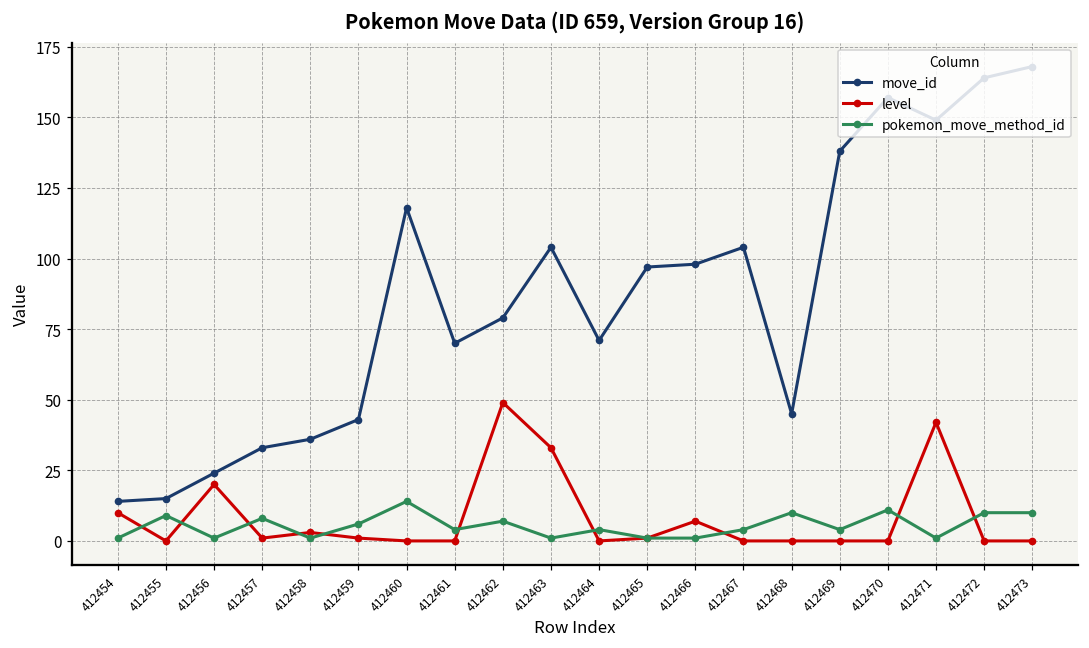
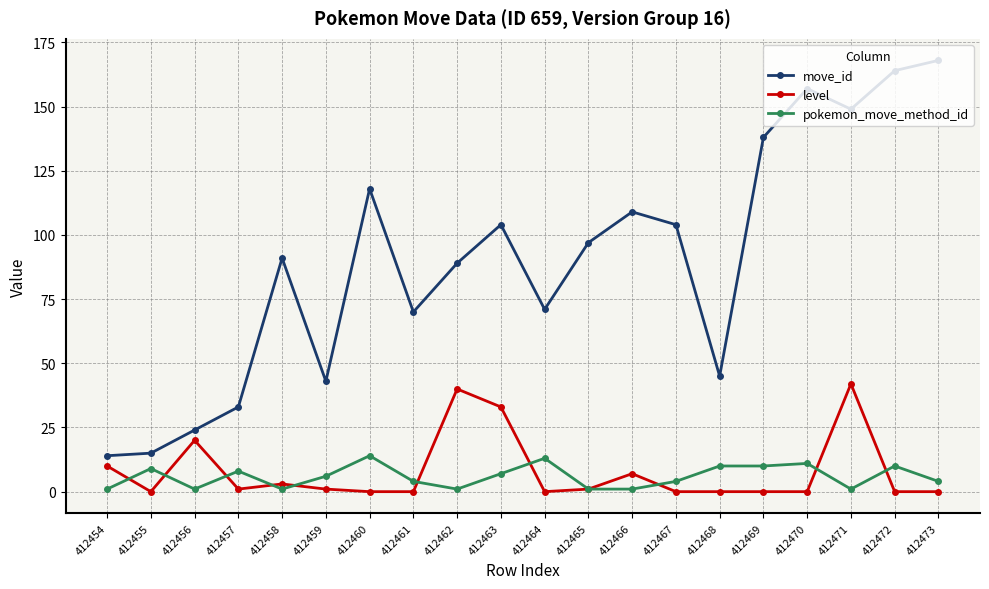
  {
    "move_id": {
      "412454": 14,
      "412455": 15,
      "412456": 24,
      "412457": 33,
-     "412458": 36,
+     "412458": 91,
      "412459": 43,
      "412460": 118,
      "412461": 70,
-     "412462": 79,
+     "412462": 89,
      "412463": 104,
      "412464": 71,
      "412465": 97,
-     "412466": 98,
+     "412466": 109,
      "412467": 104,
      "412468": 45,
      "412469": 138
    },
    "level": {
      "412454": 10,
      "412455": 0,
      "412456": 20,
      "412457": 1,
      "412458": 3,
      "412459": 1,
      "412460": 0,
      "412461": 0,
-     "412462": 49,
+     "412462": 40,
      "412463": 33,
      "412464": 0,
      "412466": 7,
      "412467": 0,
      "412468": 0,
      "412469": 0,
      "412470": 0,
      "412471": 42,
      "412472": 0,
      "412473": 0
    },
    "pokemon_move_method_id": {
      "412454": 1,
      "412455": 9,
      "412456": 1,
      "412457": 8,
      "412458": 1,
      "412459": 6,
      "412460": 14,
      "412461": 4,
-     "412462": 7,
-     "412463": 1,
-     "412464": 4,
+     "412462": 1,
+     "412463": 7,
+     "412464": 13,
      "412466": 1,
      "412467": 4,
      "412468": 10,
-     "412469": 4,
+     "412469": 10,
      "412470": 11,
      "412471": 1,
      "412472": 10,
-     "412473": 10
+     "412473": 4
    }
  }
